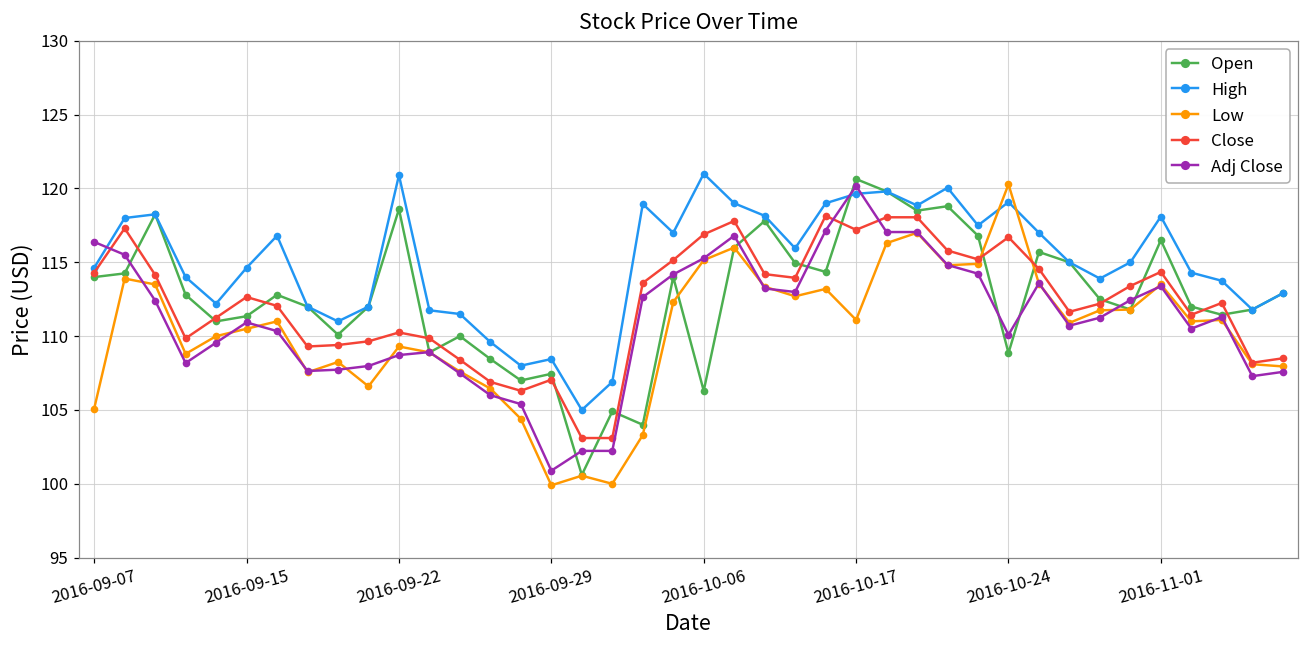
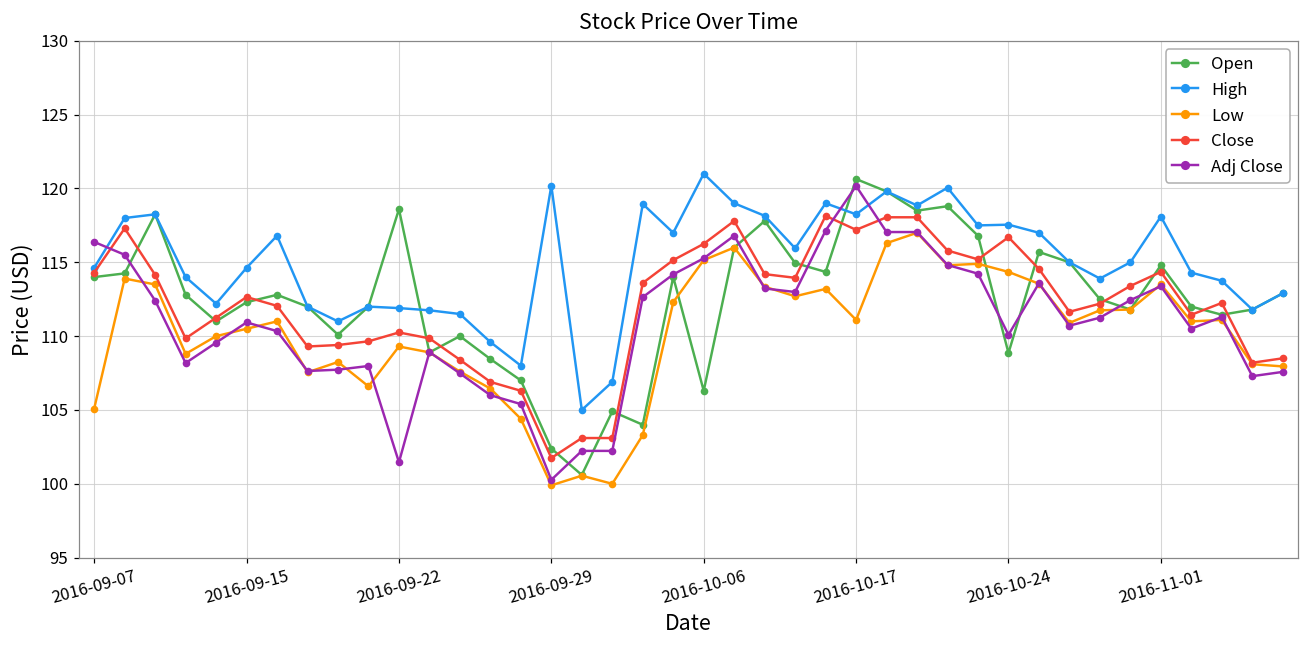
  {
    "Open": {
      "2016-09-07": 114.0,
-     "2016-09-15": 111.4,
+     "2016-09-15": 112.3,
      "2016-09-22": 118.6,
-     "2016-09-29": 107.5,
+     "2016-09-29": 102.4,
      "2016-10-06": 106.3,
      "2016-10-17": 120.6,
      "2016-10-24": 108.9,
-     "2016-11-01": 116.5
+     "2016-11-01": 114.8
    },
    "High": {
      "2016-09-07": 114.6,
      "2016-09-15": 114.6,
-     "2016-09-22": 120.9,
-     "2016-09-29": 108.5,
+     "2016-09-22": 111.9,
+     "2016-09-29": 120.2,
      "2016-10-06": 121.0,
-     "2016-10-17": 119.6,
-     "2016-10-24": 119.1,
+     "2016-10-17": 118.3,
+     "2016-10-24": 117.6,
      "2016-11-01": 118.1
    },
    "Low": {
      "2016-09-07": 105.1,
      "2016-09-15": 110.5,
      "2016-09-22": 109.3,
      "2016-09-29": 99.9,
      "2016-10-17": 111.1,
-     "2016-10-24": 120.3
+     "2016-10-24": 114.4
    },
    "Close": {
      "2016-09-07": 114.3,
      "2016-09-15": 112.7,
      "2016-09-22": 110.3,
-     "2016-09-29": 107.1,
-     "2016-10-06": 116.9,
+     "2016-09-29": 101.8,
+     "2016-10-06": 116.3,
      "2016-10-17": 117.2,
      "2016-10-24": 116.7,
      "2016-11-01": 114.4
    },
    "Adj Close": {
      "2016-09-07": 116.4,
      "2016-09-15": 110.9,
-     "2016-09-22": 108.7,
-     "2016-09-29": 100.9,
+     "2016-09-22": 101.5,
+     "2016-09-29": 100.3,
      "2016-10-17": 120.2,
      "2016-10-24": 110.1
    }
  }
